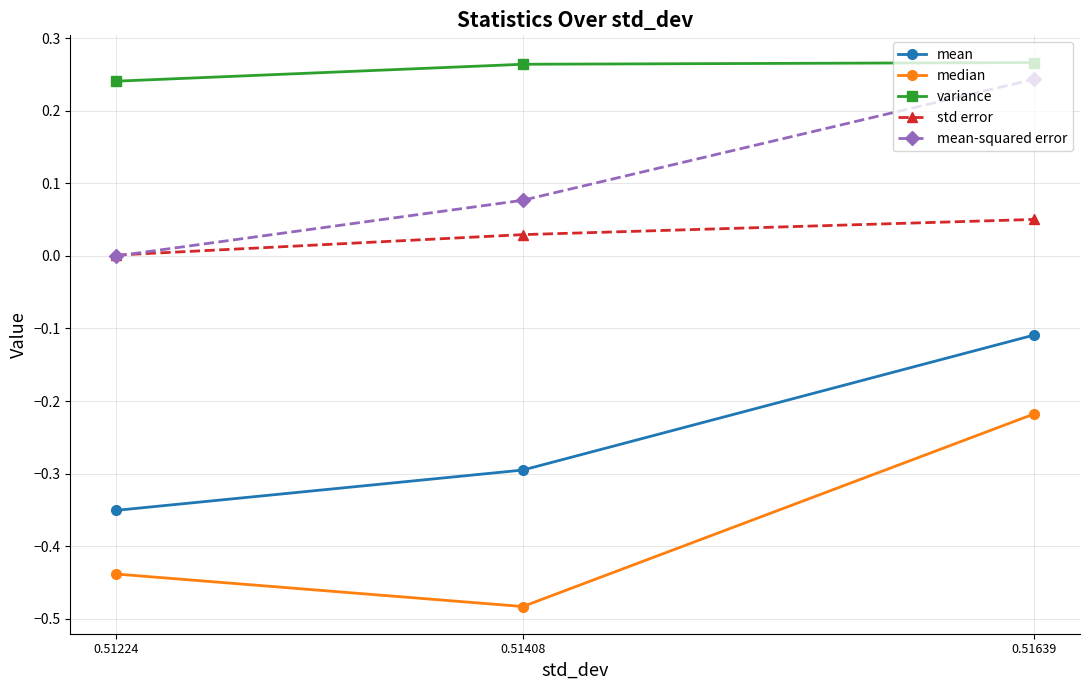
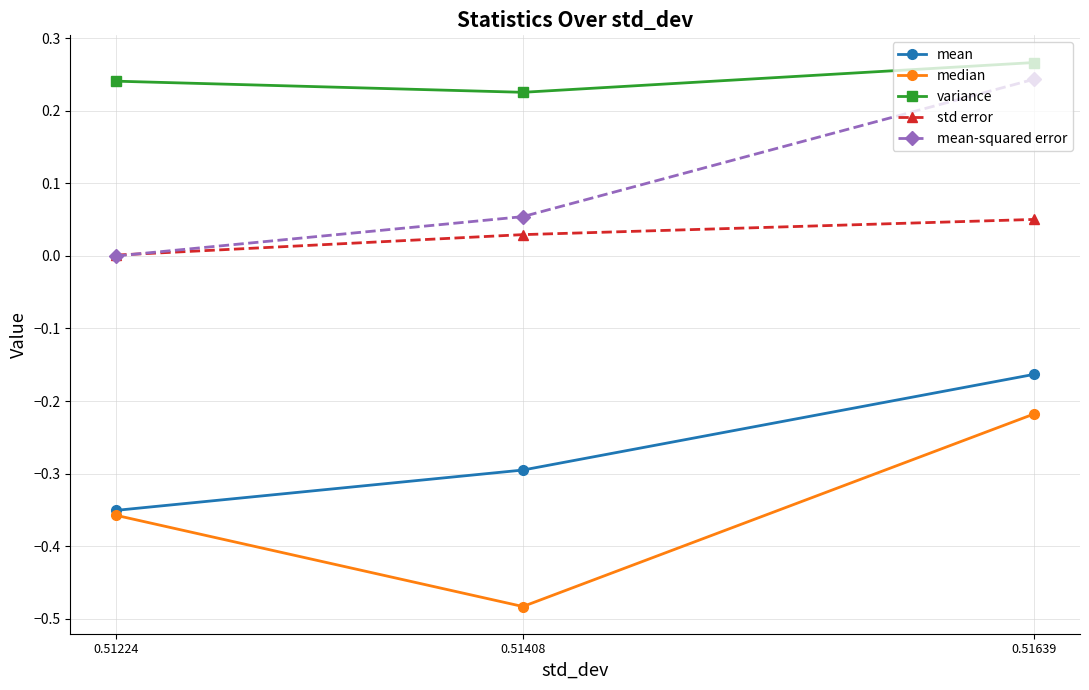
  {
    "mean": {
      "0.51224": -0.35,
      "0.51408": -0.30,
-     "0.51639": -0.11
+     "0.51639": -0.16
    },
    "median": {
-     "0.51224": -0.44,
+     "0.51224": -0.36,
      "0.51408": -0.48,
      "0.51639": -0.22
    },
    "variance": {
      "0.51224": 0.24,
-     "0.51408": 0.26
+     "0.51408": 0.23
    },
    "std error": {
      "0.51408": 0.03,
      "0.51639": 0.05
    },
    "mean-squared error": {
-     "0.51408": 0.08
+     "0.51408": 0.05
    }
  }
